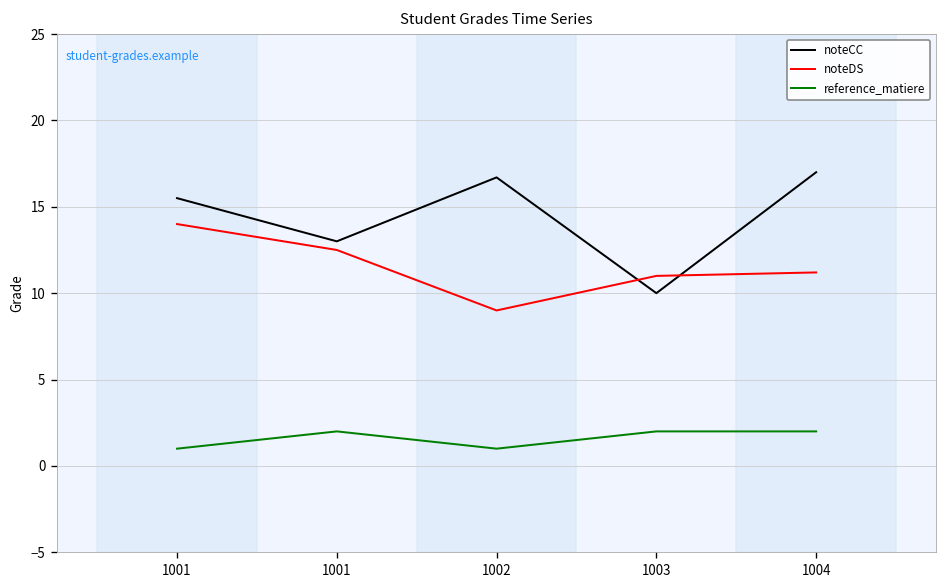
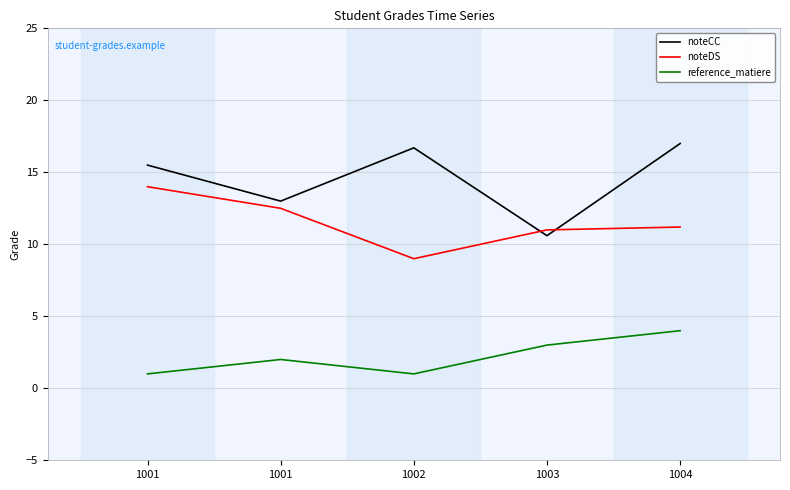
  {
    "noteCC": {
      "1002": 16.7,
-     "1003": 10.0,
+     "1003": 10.6,
      "1004": 17.0
    },
    "noteDS": {
      "1002": 9.0,
      "1003": 11.0,
      "1004": 11.2
    },
    "reference_matiere": {
      "1002": 1,
-     "1003": 2,
-     "1004": 2
+     "1003": 3,
+     "1004": 4
    }
  }
